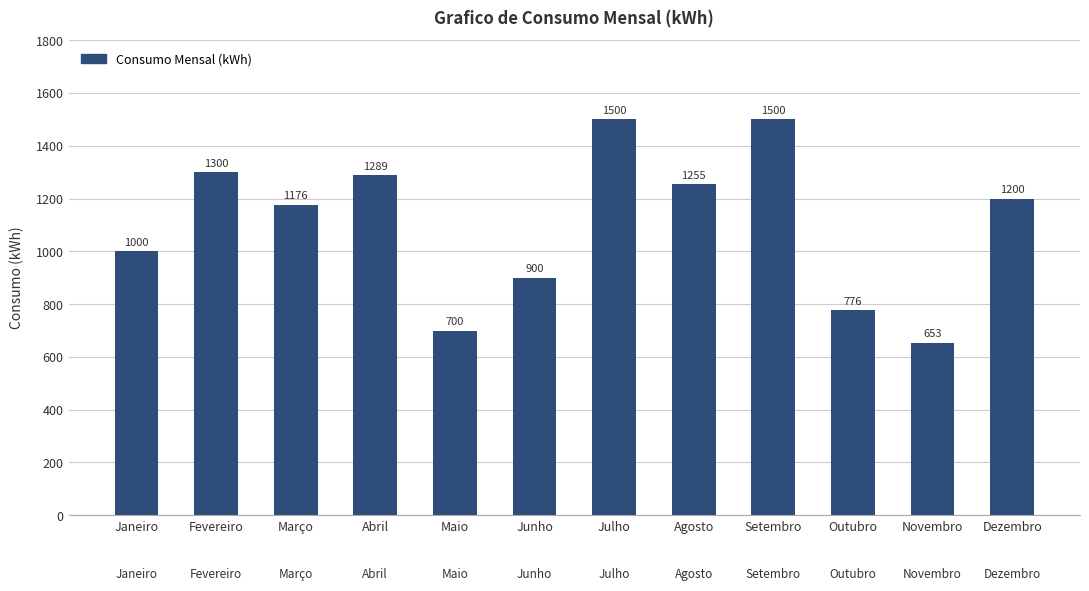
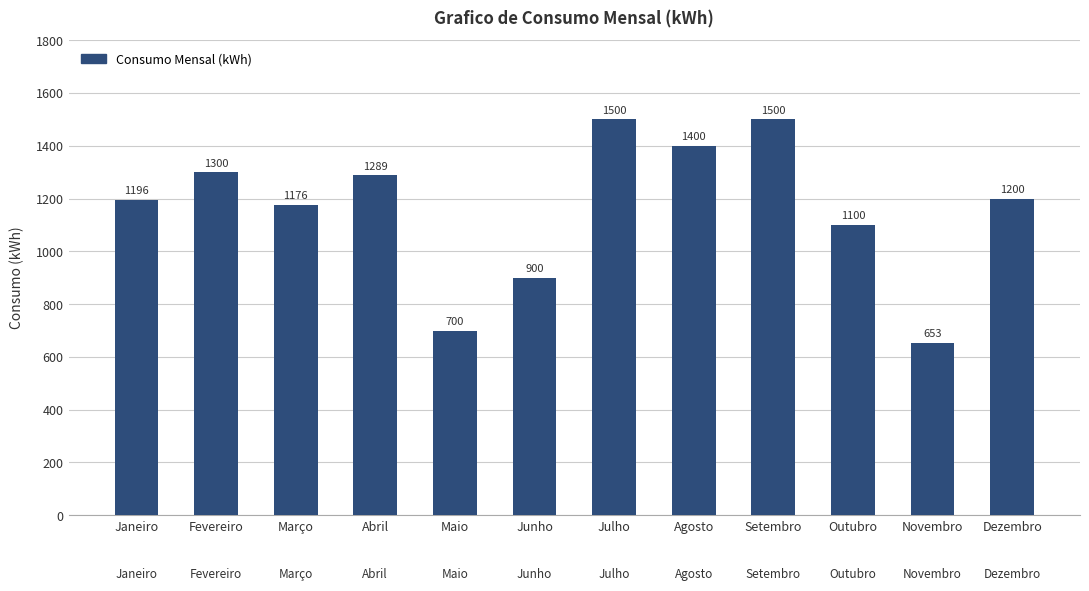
  {
-   "Janeiro": 1000,
+   "Janeiro": 1196,
    "Fevereiro": 1300,
    "Março": 1176,
    "Abril": 1289,
    "Maio": 700,
    "Junho": 900,
    "Julho": 1500,
-   "Agosto": 1255,
+   "Agosto": 1400,
    "Setembro": 1500,
-   "Outubro": 776,
+   "Outubro": 1100,
    "Novembro": 653,
    "Dezembro": 1200
  }
